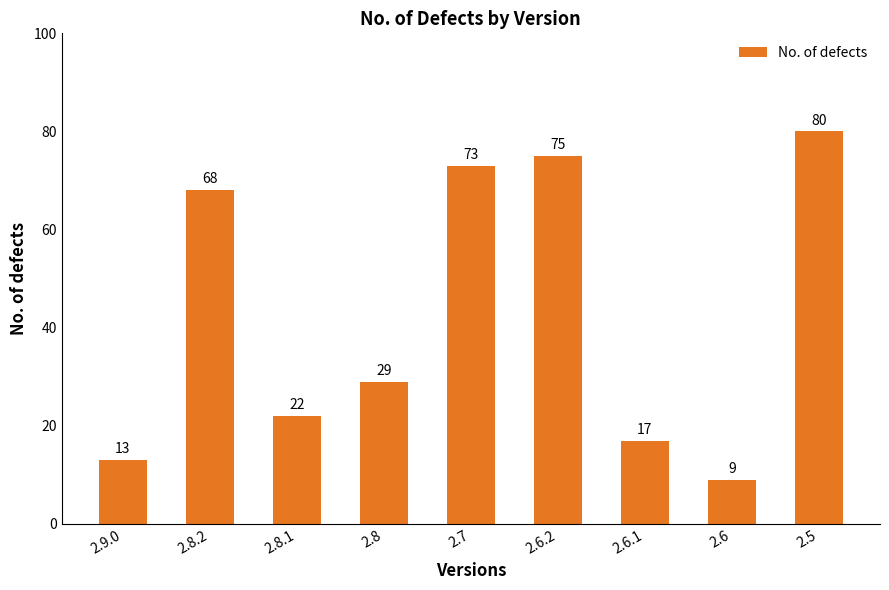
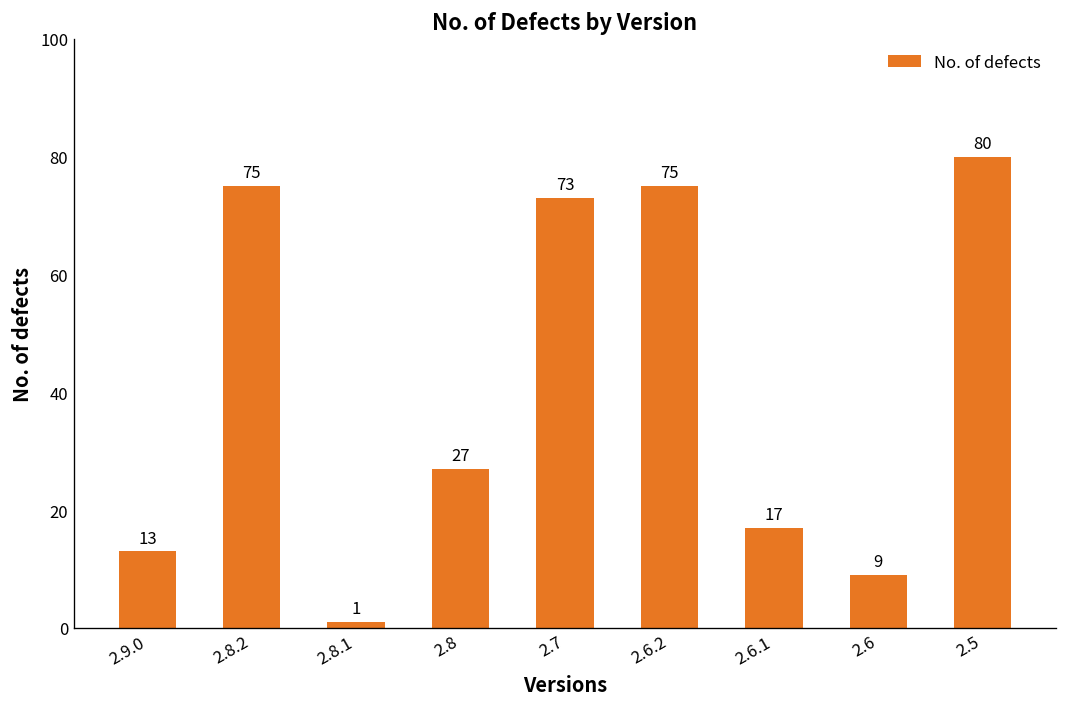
  {
    "2.9.0": 13,
-   "2.8.2": 68,
-   "2.8.1": 22,
-   "2.8": 29,
+   "2.8.2": 75,
+   "2.8.1": 1,
+   "2.8": 27,
    "2.7": 73,
    "2.6.2": 75,
    "2.6.1": 17,
    "2.6": 9,
    "2.5": 80
  }
